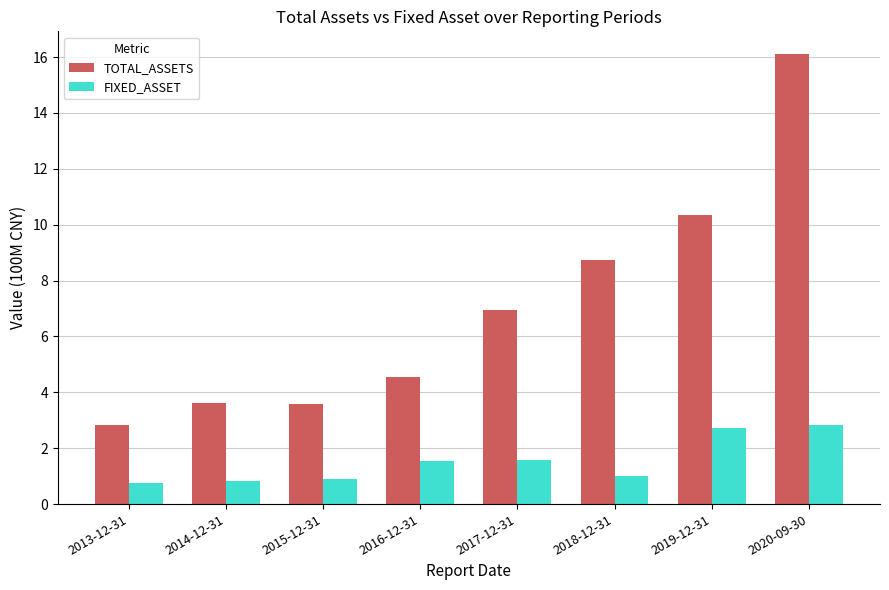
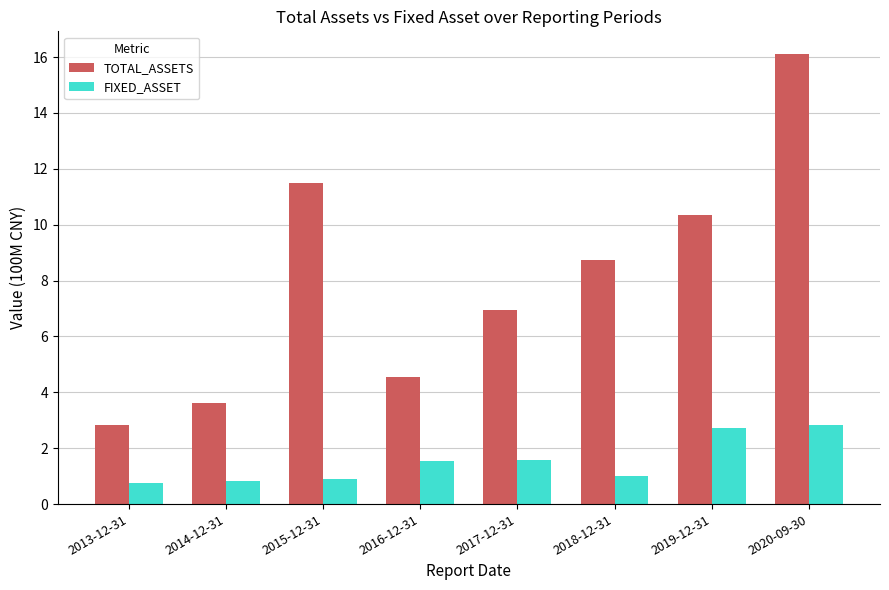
  {
    "TOTAL_ASSETS": {
      "2013-12-31": 2.8,
      "2014-12-31": 3.6,
-     "2015-12-31": 3.6,
+     "2015-12-31": 11.5,
      "2016-12-31": 4.6,
      "2017-12-31": 7.0,
      "2018-12-31": 8.7,
      "2019-12-31": 10.3,
      "2020-09-30": 16.1
    },
    "FIXED_ASSET": {
      "2013-12-31": 0.7,
      "2014-12-31": 0.8,
      "2015-12-31": 0.9,
      "2016-12-31": 1.6,
      "2017-12-31": 1.6,
      "2018-12-31": 1.0,
      "2019-12-31": 2.7,
      "2020-09-30": 2.8
    }
  }
